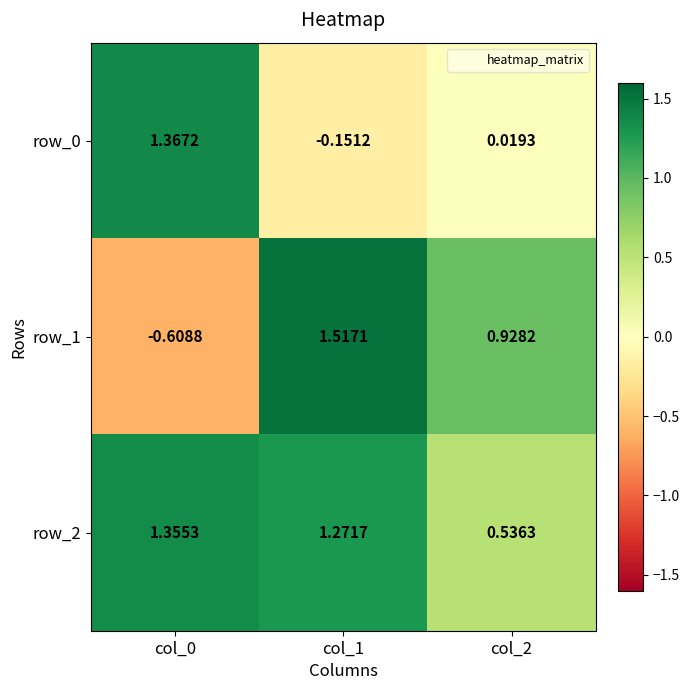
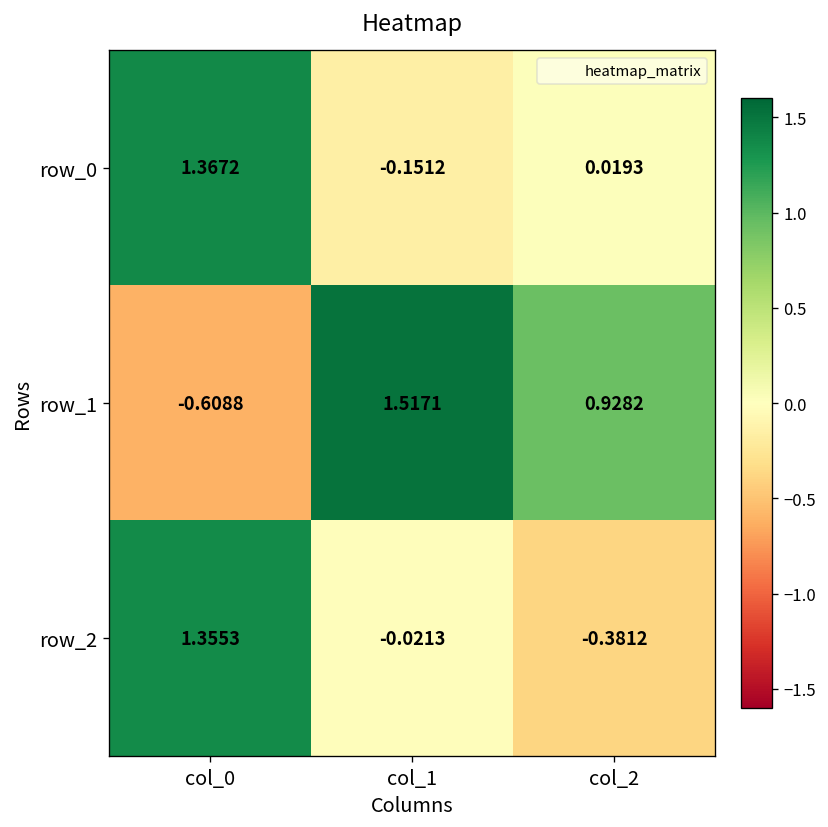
  {
    "row_0": {
      "col_0": 1.3672,
      "col_1": -0.1512,
      "col_2": 0.0193
    },
    "row_1": {
      "col_0": -0.6088,
      "col_1": 1.5171,
      "col_2": 0.9282
    },
    "row_2": {
      "col_0": 1.3553,
-     "col_1": 1.2717,
-     "col_2": 0.5363
+     "col_1": -0.0213,
+     "col_2": -0.3812
    }
  }
